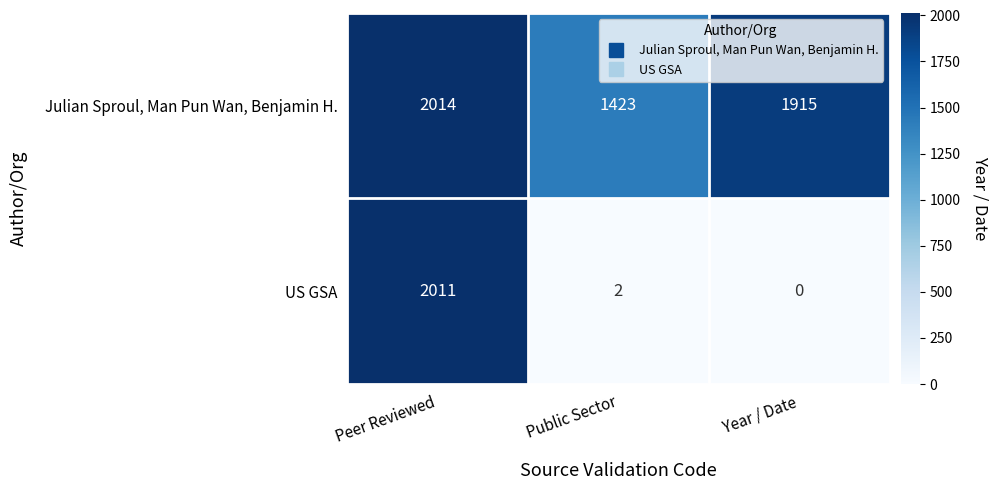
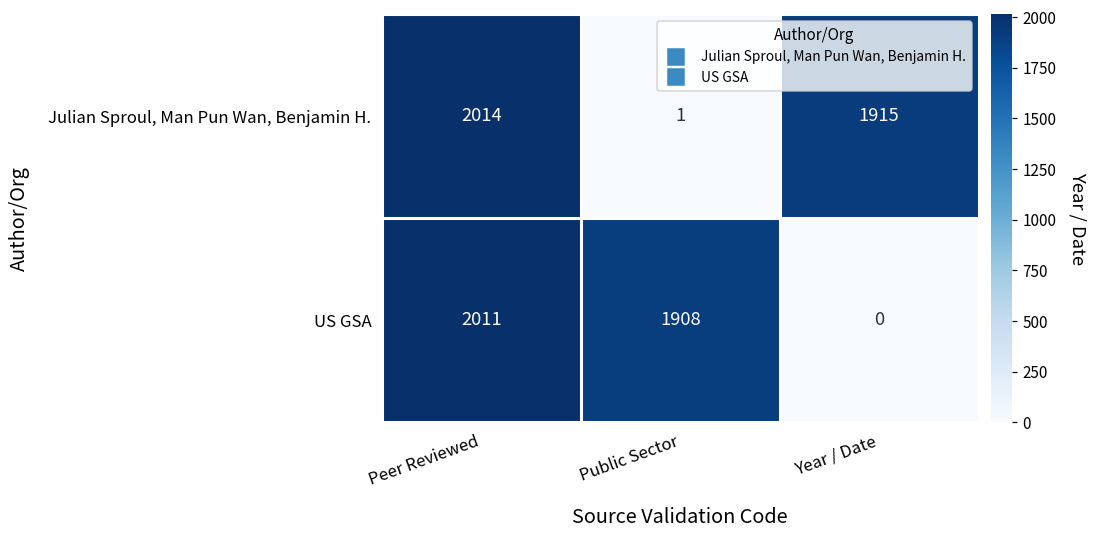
  {
    "Julian Sproul, Man Pun Wan, Benjamin H.": {
      "Peer Reviewed": 2014,
-     "Public Sector": 1423,
+     "Public Sector": 1,
      "Year / Date": 1915
    },
    "US GSA": {
      "Peer Reviewed": 2011,
-     "Public Sector": 2,
+     "Public Sector": 1908,
      "Year / Date": 0
    }
  }
